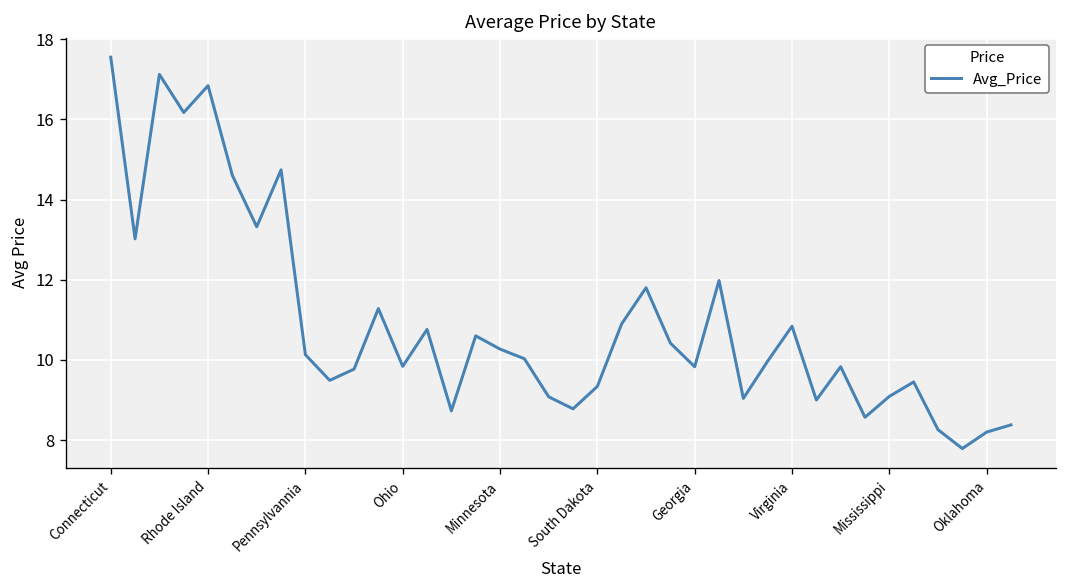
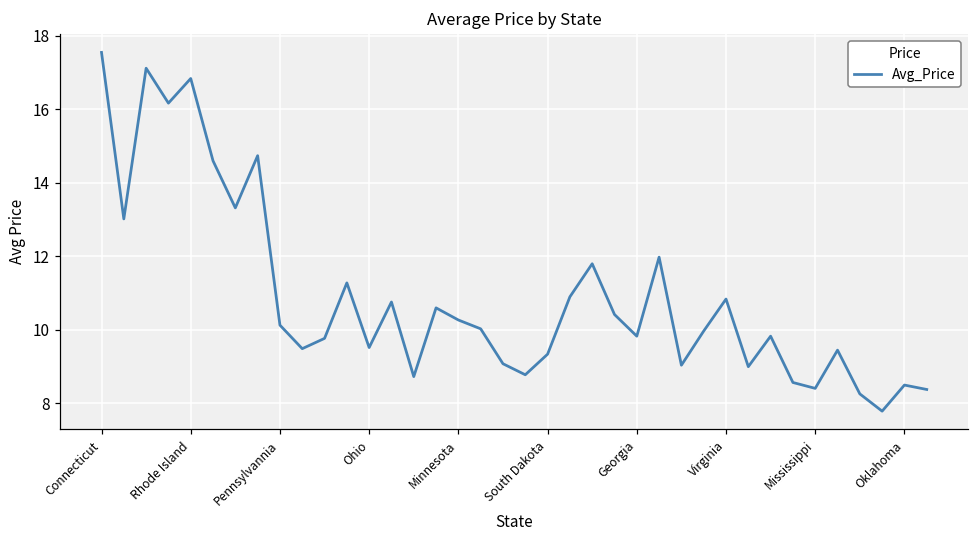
  {
    "Connecticut": 17.6,
    "Rhode Island": 16.8,
    "Pennsylvannia": 10.1,
-   "Ohio": 9.8,
+   "Ohio": 9.5,
    "Minnesota": 10.3,
    "South Dakota": 9.3,
    "Georgia": 9.8,
    "Virginia": 10.8,
-   "Mississippi": 9.1,
-   "Oklahoma": 8.2
+   "Mississippi": 8.4,
+   "Oklahoma": 8.5
  }
